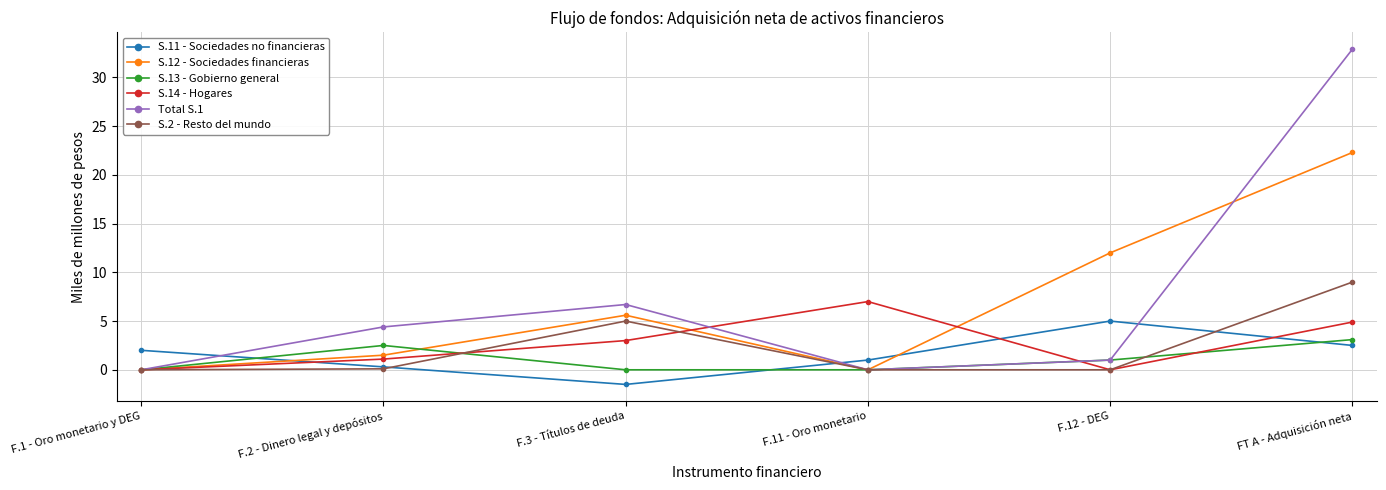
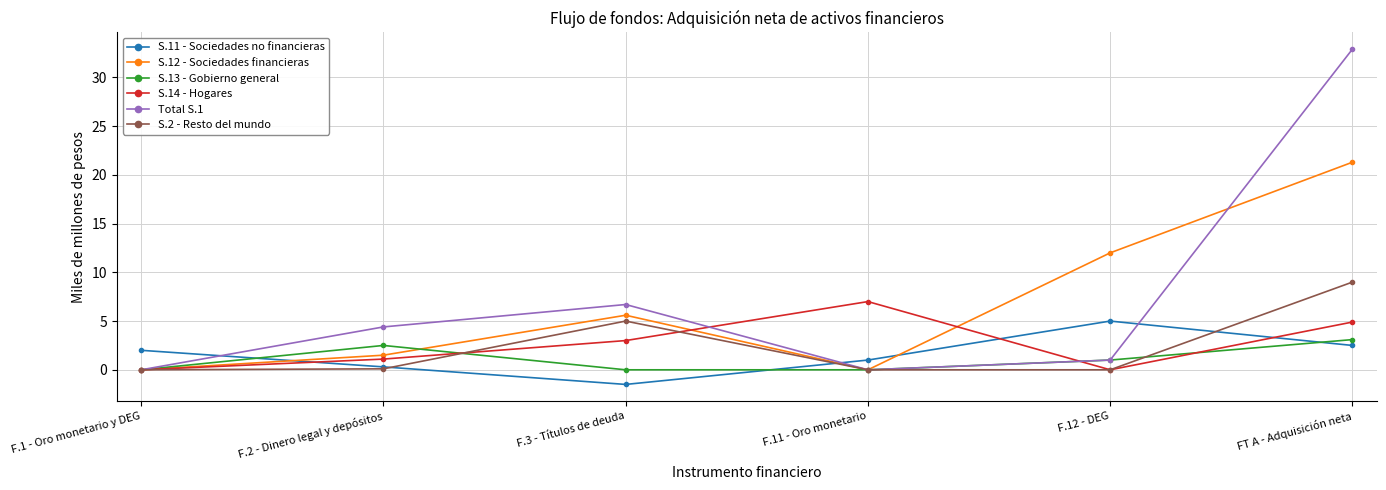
  {
    "S.11 - Sociedades no financieras": {
      "F.1 - Oro monetario y DEG": 2,
      "F.3 - Títulos de deuda": -2,
      "F.11 - Oro monetario": 1,
      "F.12 - DEG": 5,
      "FT A - Adquisición neta": 3
    },
    "S.12 - Sociedades financieras": {
      "F.2 - Dinero legal y depósitos": 2,
      "F.3 - Títulos de deuda": 6,
      "F.12 - DEG": 12,
-     "FT A - Adquisición neta": 22
+     "FT A - Adquisición neta": 21
    },
    "S.13 - Gobierno general": {
      "F.2 - Dinero legal y depósitos": 3,
      "F.3 - Títulos de deuda": 0,
      "FT A - Adquisición neta": 3
    },
    "S.14 - Hogares": {
      "F.2 - Dinero legal y depósitos": 1,
      "F.3 - Títulos de deuda": 3,
      "F.11 - Oro monetario": 7,
      "FT A - Adquisición neta": 5
    },
    "Total S.1": {
      "F.2 - Dinero legal y depósitos": 4,
      "F.3 - Títulos de deuda": 7,
      "FT A - Adquisición neta": 33
    },
    "S.2 - Resto del mundo": {
      "F.3 - Títulos de deuda": 5,
      "FT A - Adquisición neta": 9
    }
  }
